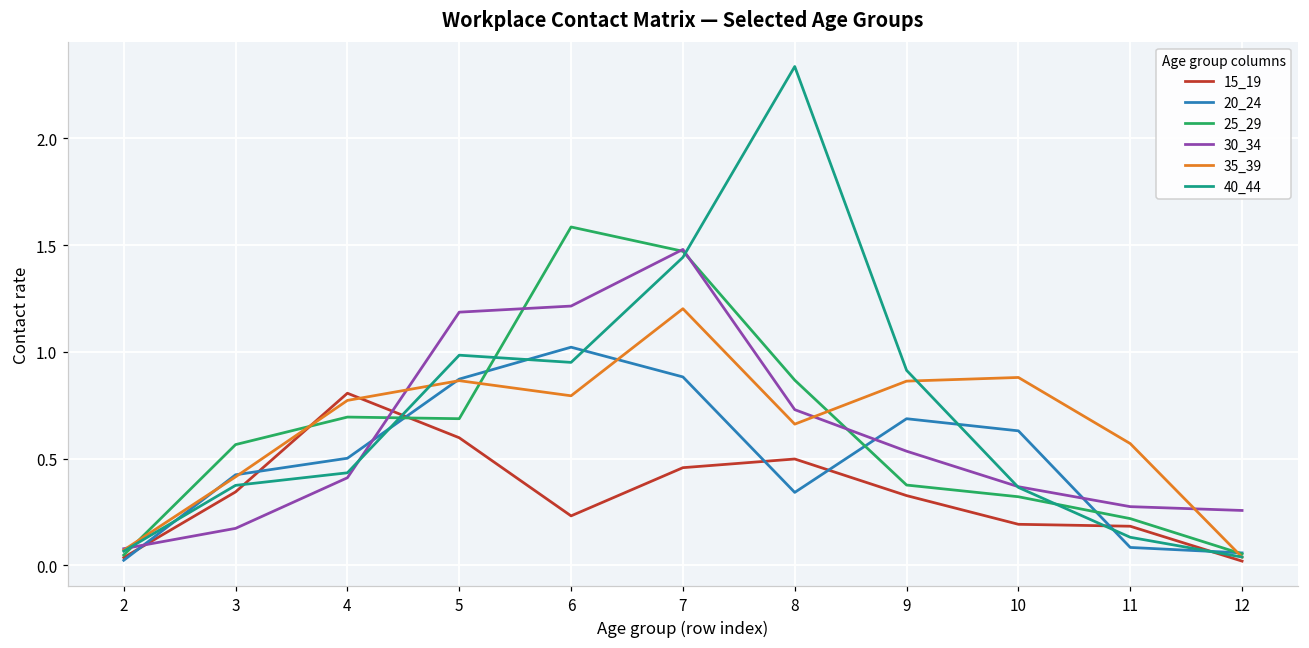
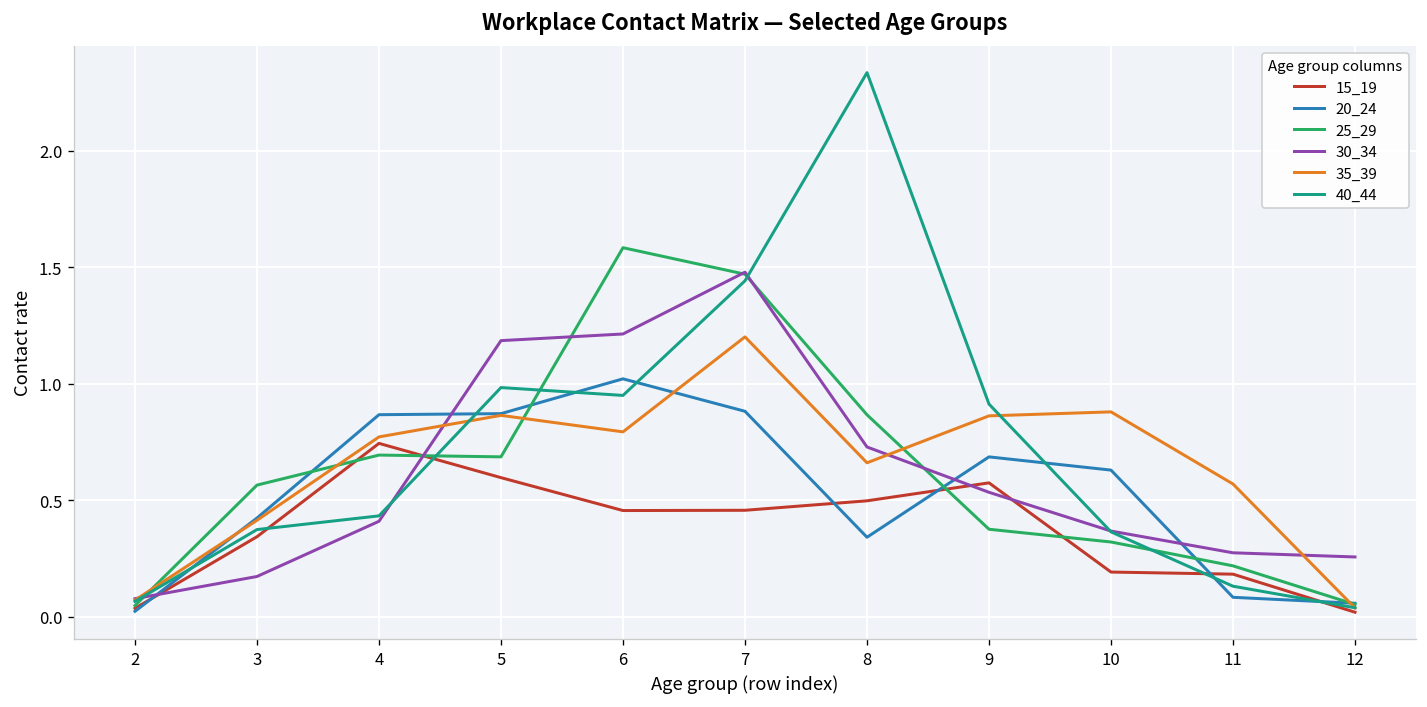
  {
    "15_19": {
      "3": 0.34,
-     "4": 0.81,
+     "4": 0.74,
      "5": 0.60,
-     "6": 0.23,
+     "6": 0.46,
      "7": 0.46,
      "8": 0.50,
-     "9": 0.33,
+     "9": 0.58,
      "10": 0.19,
      "11": 0.18,
      "12": 0.02
    },
    "20_24": {
-     "4": 0.50,
+     "4": 0.87,
      "6": 1.02,
      "7": 0.88,
      "8": 0.34,
      "9": 0.69,
      "10": 0.63,
      "11": 0.08
    },
    "30_34": {
      "3": 0.17,
      "4": 0.41,
      "5": 1.19,
      "6": 1.21,
      "8": 0.73,
      "9": 0.53,
      "11": 0.27,
      "12": 0.26
    },
    "35_39": {
      "4": 0.77,
      "6": 0.79,
      "7": 1.20,
      "8": 0.66,
      "9": 0.86,
      "10": 0.88,
      "11": 0.57
    }
  }
